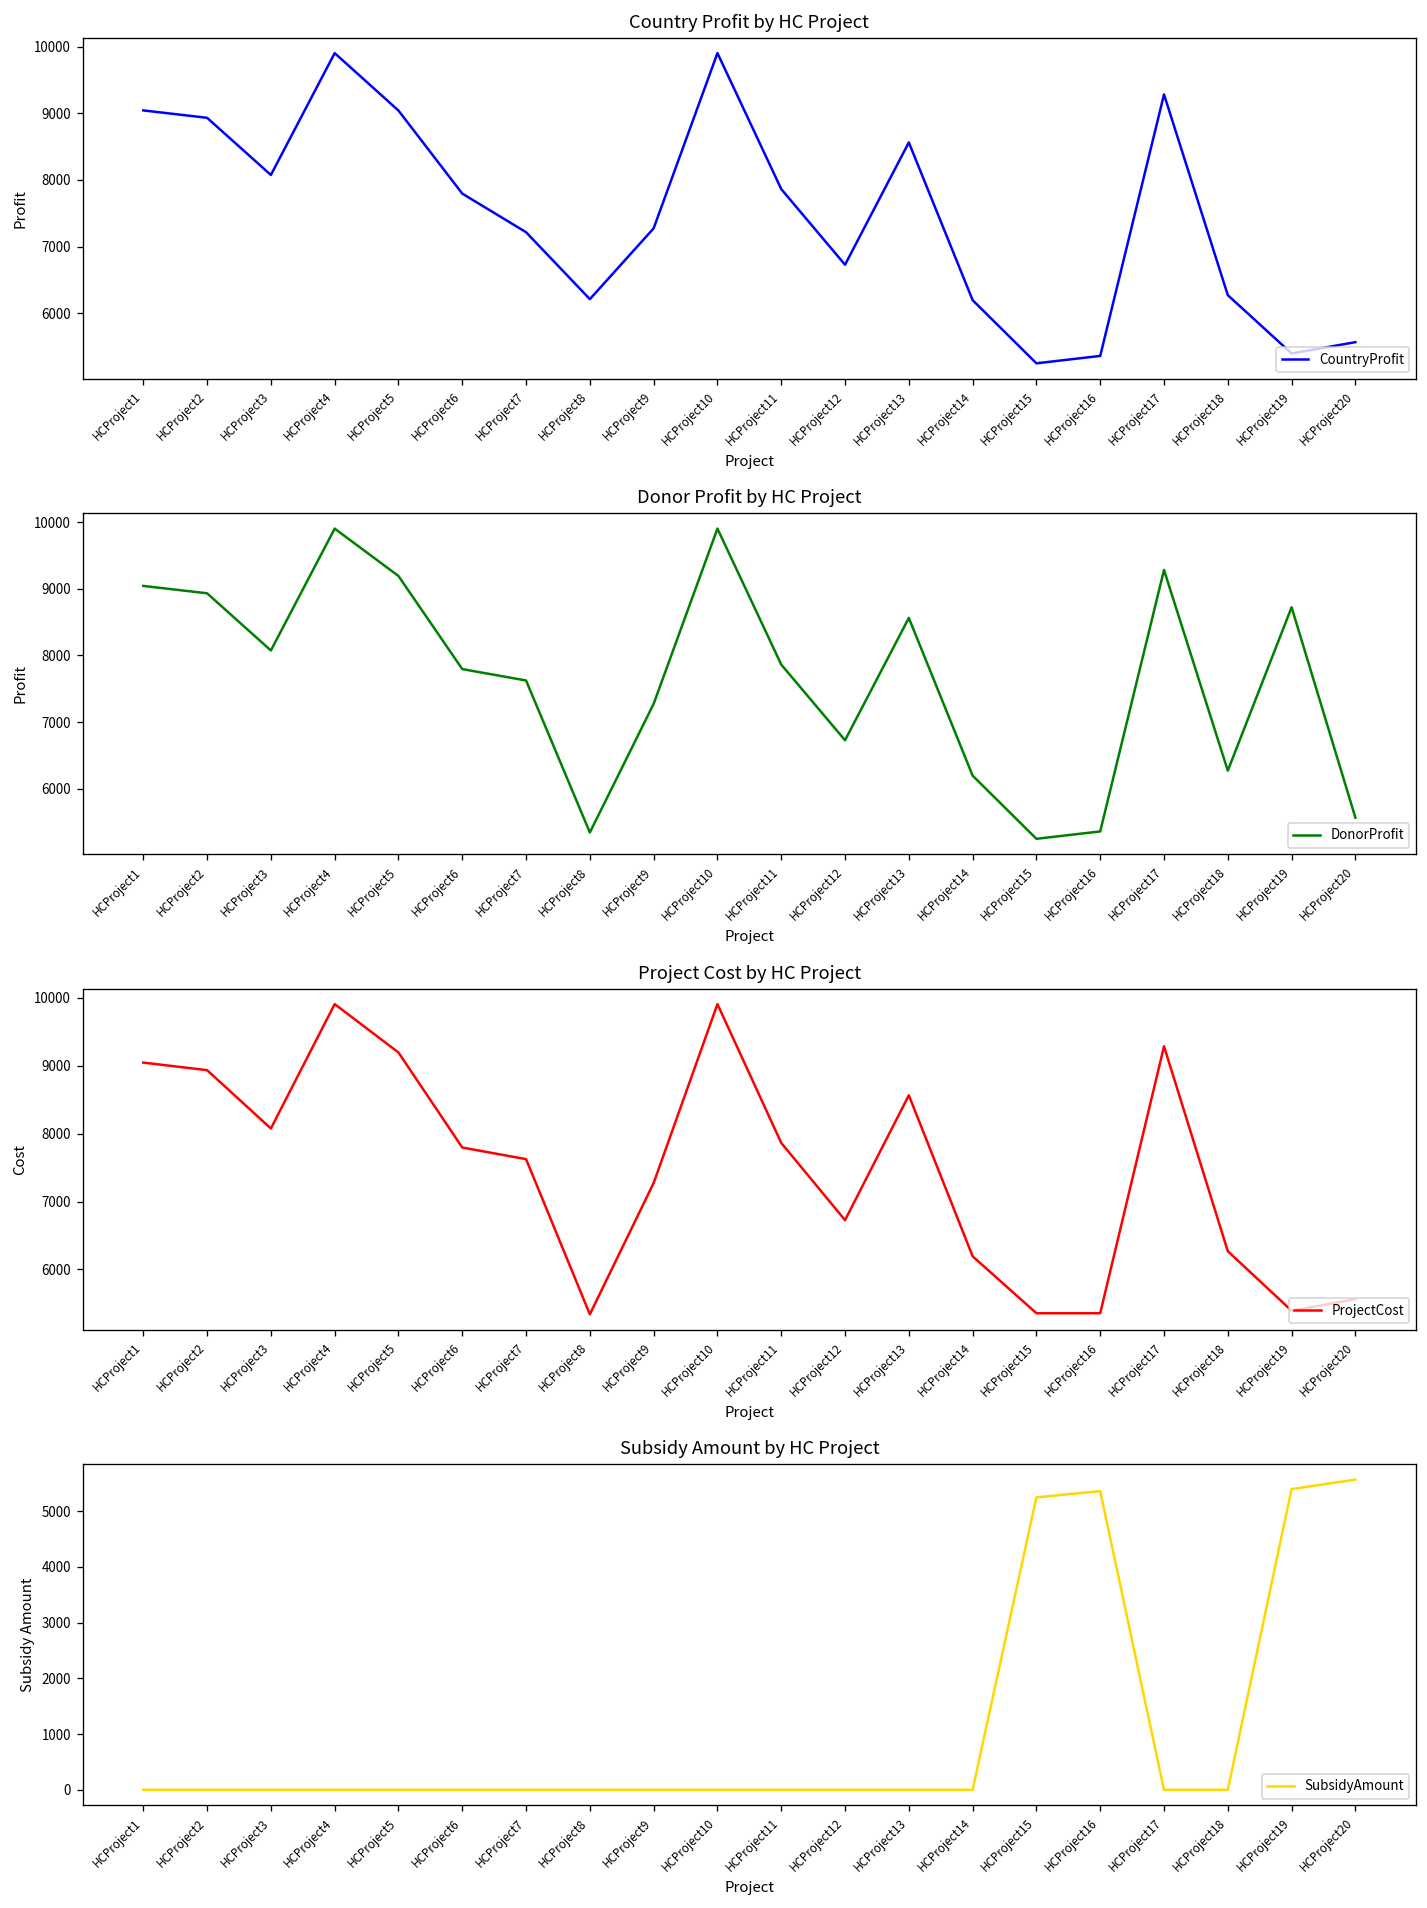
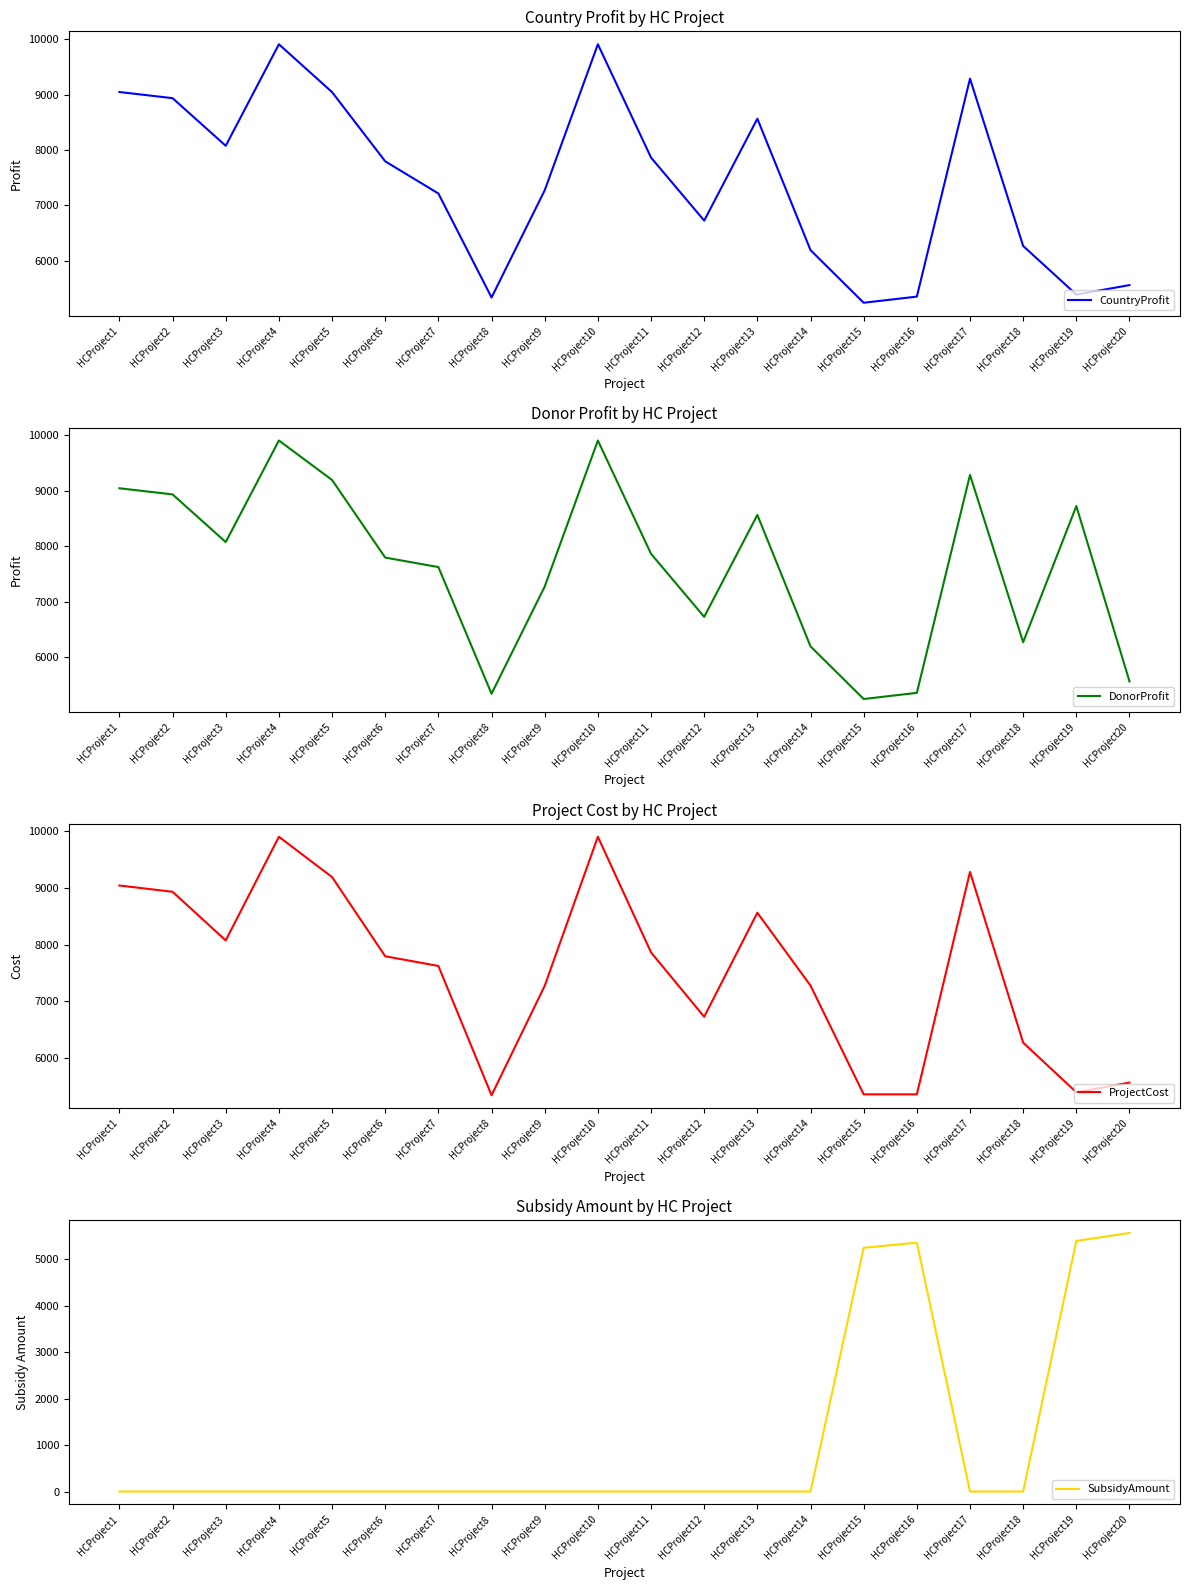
  {
    "Country Profit by HC Project": {
      "HCProject1": 9000,
      "HCProject2": 8900,
      "HCProject3": 8100,
      "HCProject4": 9900,
      "HCProject5": 9000,
      "HCProject6": 7800,
      "HCProject7": 7200,
-     "HCProject8": 6200,
+     "HCProject8": 5300,
      "HCProject9": 7300,
      "HCProject10": 9900,
      "HCProject11": 7900,
      "HCProject12": 6700,
      "HCProject13": 8600,
      "HCProject14": 6200,
      "HCProject15": 5200,
      "HCProject16": 5400,
      "HCProject17": 9300,
      "HCProject18": 6300,
      "HCProject20": 5600
    },
    "Donor Profit by HC Project": {
      "HCProject1": 9000,
      "HCProject2": 8900,
      "HCProject3": 8100,
      "HCProject4": 9900,
      "HCProject5": 9200,
      "HCProject6": 7800,
      "HCProject7": 7600,
      "HCProject8": 5300,
      "HCProject9": 7300,
      "HCProject10": 9900,
      "HCProject11": 7900,
      "HCProject12": 6700,
      "HCProject13": 8600,
      "HCProject14": 6200,
      "HCProject15": 5200,
      "HCProject16": 5400,
      "HCProject17": 9300,
      "HCProject18": 6300,
      "HCProject19": 8700,
      "HCProject20": 5600
    },
    "Project Cost by HC Project": {
      "HCProject1": 9000,
      "HCProject2": 8900,
      "HCProject3": 8100,
      "HCProject4": 9900,
      "HCProject5": 9200,
      "HCProject6": 7800,
      "HCProject7": 7600,
      "HCProject8": 5300,
      "HCProject9": 7300,
      "HCProject10": 9900,
      "HCProject11": 7900,
      "HCProject12": 6700,
      "HCProject13": 8600,
-     "HCProject14": 6200,
+     "HCProject14": 7300,
      "HCProject15": 5400,
      "HCProject16": 5400,
      "HCProject17": 9300,
      "HCProject18": 6300,
      "HCProject20": 5600
    },
    "Subsidy Amount by HC Project": {
      "HCProject1": 0,
      "HCProject2": 0,
      "HCProject3": 0,
      "HCProject4": 0,
      "HCProject5": 0,
      "HCProject6": 0,
      "HCProject7": 0,
      "HCProject8": 0,
      "HCProject9": 0,
      "HCProject10": 0,
      "HCProject11": 0,
      "HCProject12": 0,
      "HCProject13": 0,
      "HCProject14": 0,
      "HCProject15": 5200,
      "HCProject16": 5400,
      "HCProject17": 0,
      "HCProject18": 0,
      "HCProject19": 5400,
      "HCProject20": 5600
    }
  }
